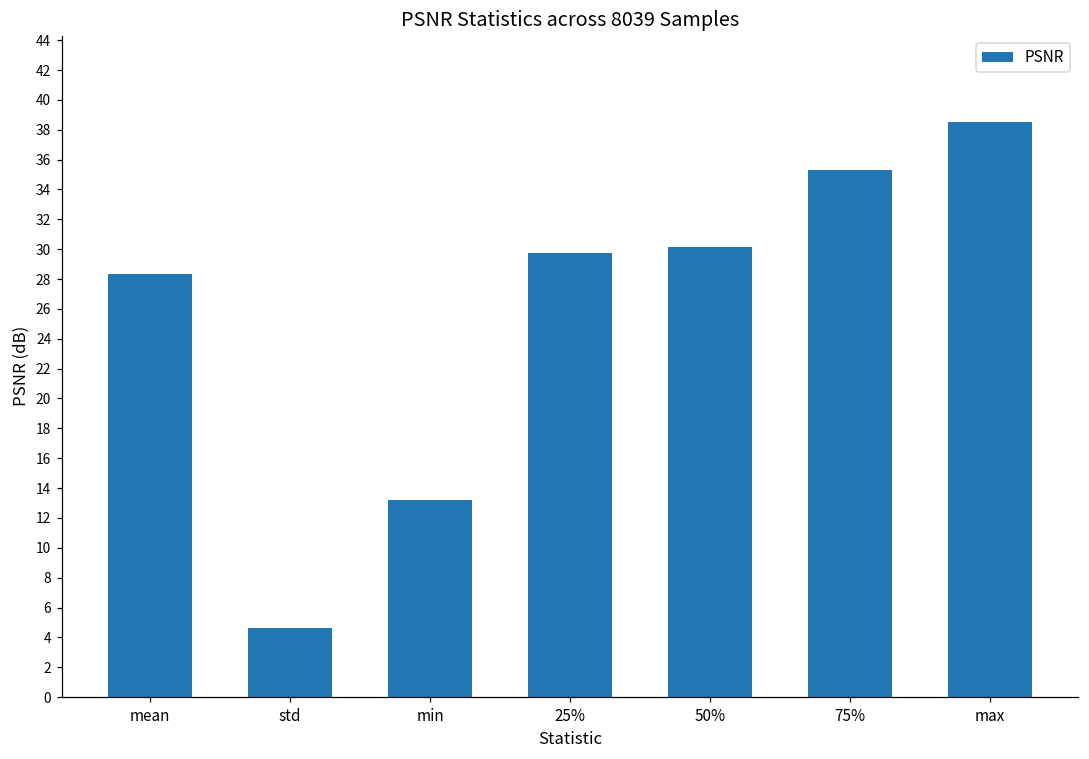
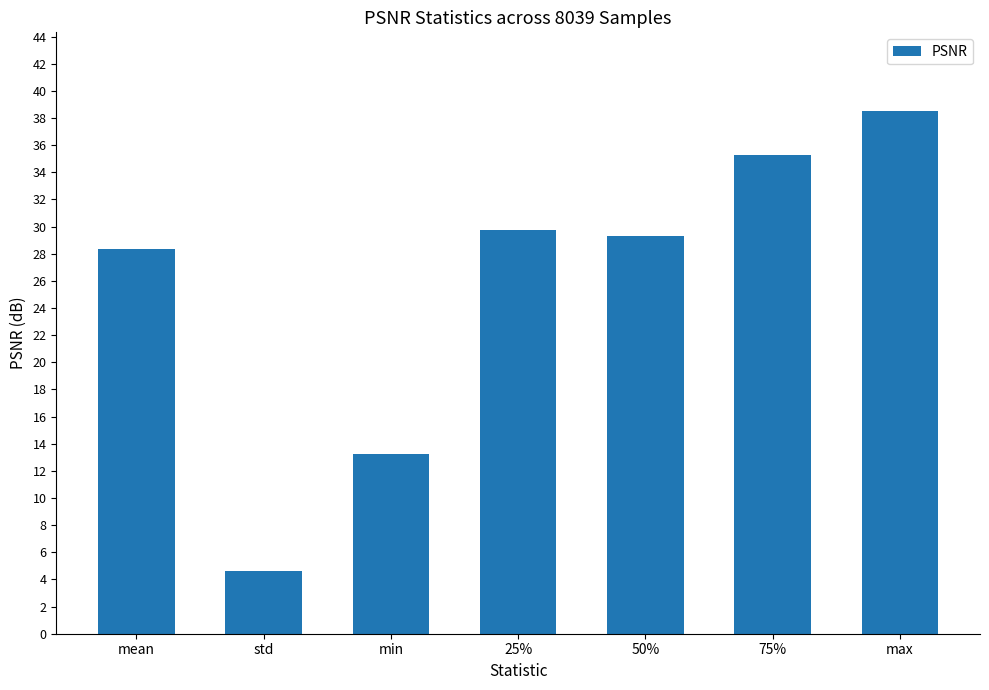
  {
    "mean": 28.3,
    "std": 4.6,
    "min": 13.2,
    "25%": 29.7,
-   "50%": 30.1,
+   "50%": 29.3,
    "75%": 35.3,
    "max": 38.5
  }
